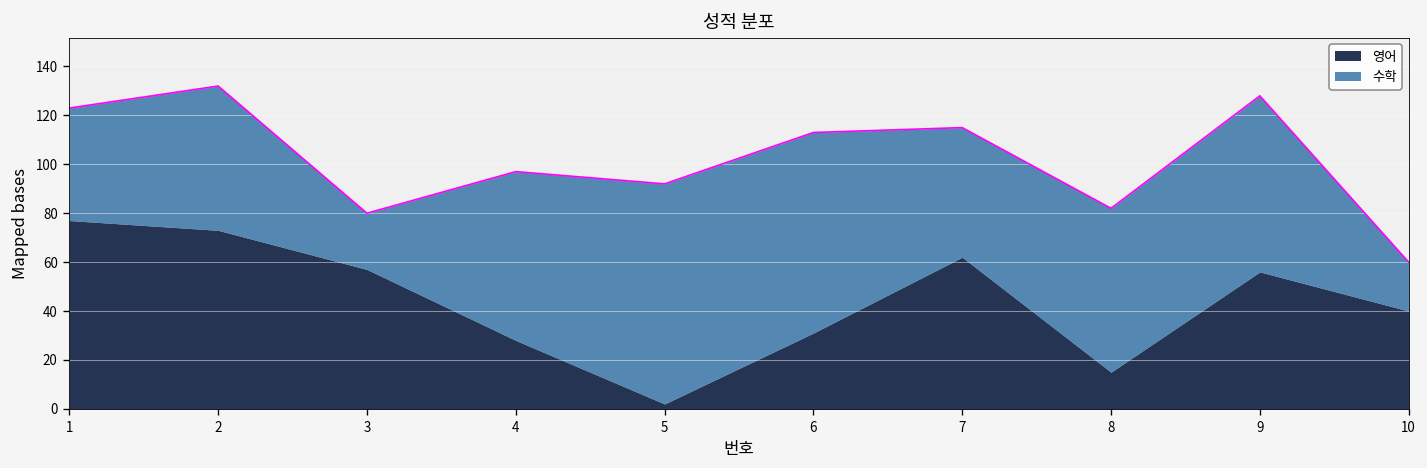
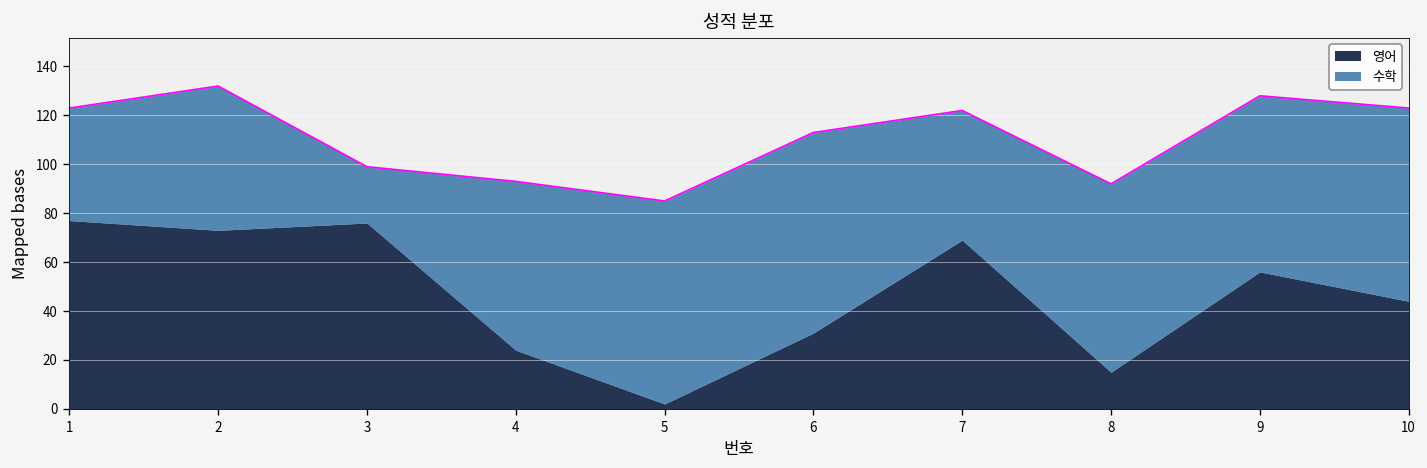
  {
    "영어": {
      "1": 77,
      "2": 73,
-     "3": 57,
-     "4": 28,
+     "3": 76,
+     "4": 24,
      "5": 2,
      "6": 31,
-     "7": 62,
+     "7": 69,
      "8": 15,
      "9": 56,
-     "10": 40
+     "10": 44
    },
    "수학": {
      "1": 46,
      "2": 59,
      "3": 23,
      "4": 69,
-     "5": 90,
+     "5": 83,
      "6": 82,
      "7": 53,
-     "8": 67,
+     "8": 77,
      "9": 72,
-     "10": 20
+     "10": 79
    }
  }
